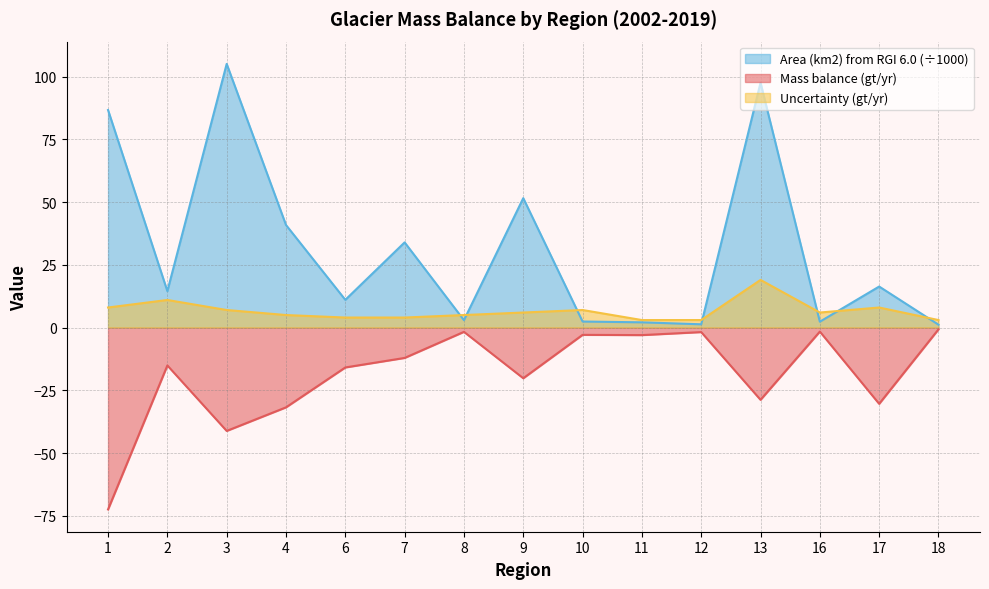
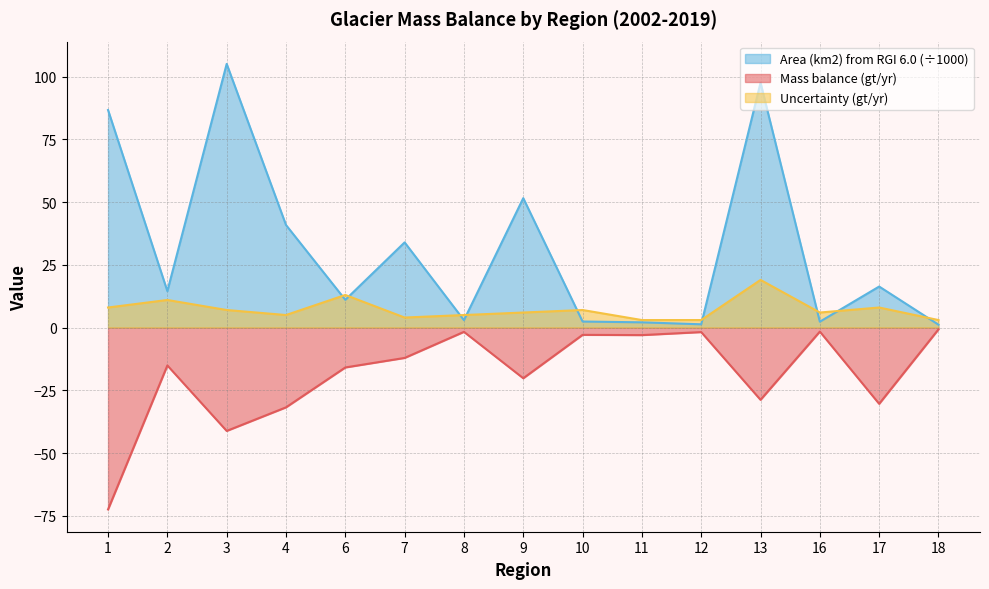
  {
    "Area (km2) from RGI 6.0 (÷1000)": {
      "1": 87,
      "2": 15,
      "3": 105,
      "4": 41,
      "6": 11,
      "7": 34,
      "8": 3,
      "9": 52,
      "10": 2,
      "12": 1,
      "16": 2,
      "17": 16,
      "18": 1
    },
    "Uncertainty (gt/yr)": {
      "1": 8,
      "2": 11,
      "3": 7,
      "4": 5,
-     "6": 4,
+     "6": 13,
      "7": 4,
      "8": 5,
      "9": 6,
      "10": 7,
      "12": 3,
      "13": 19,
      "16": 6,
      "17": 8,
      "18": 3
    }
  }
